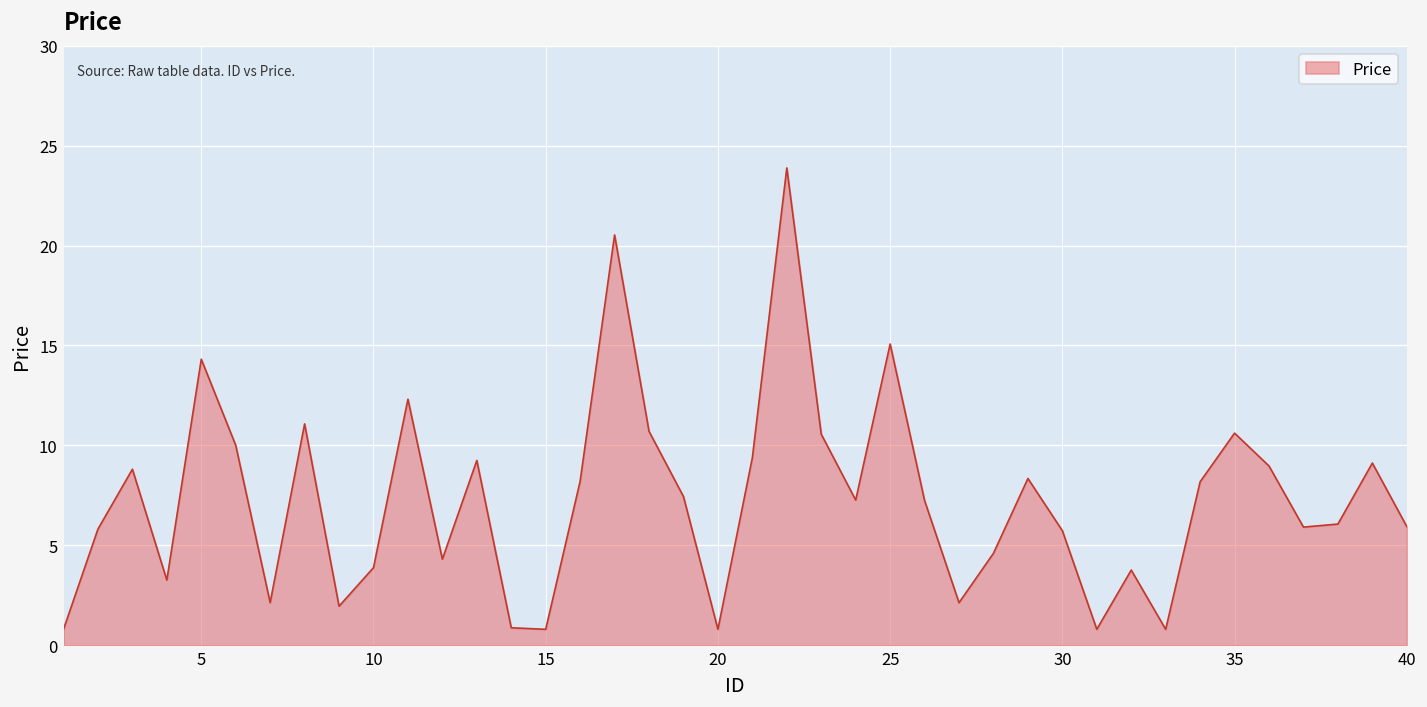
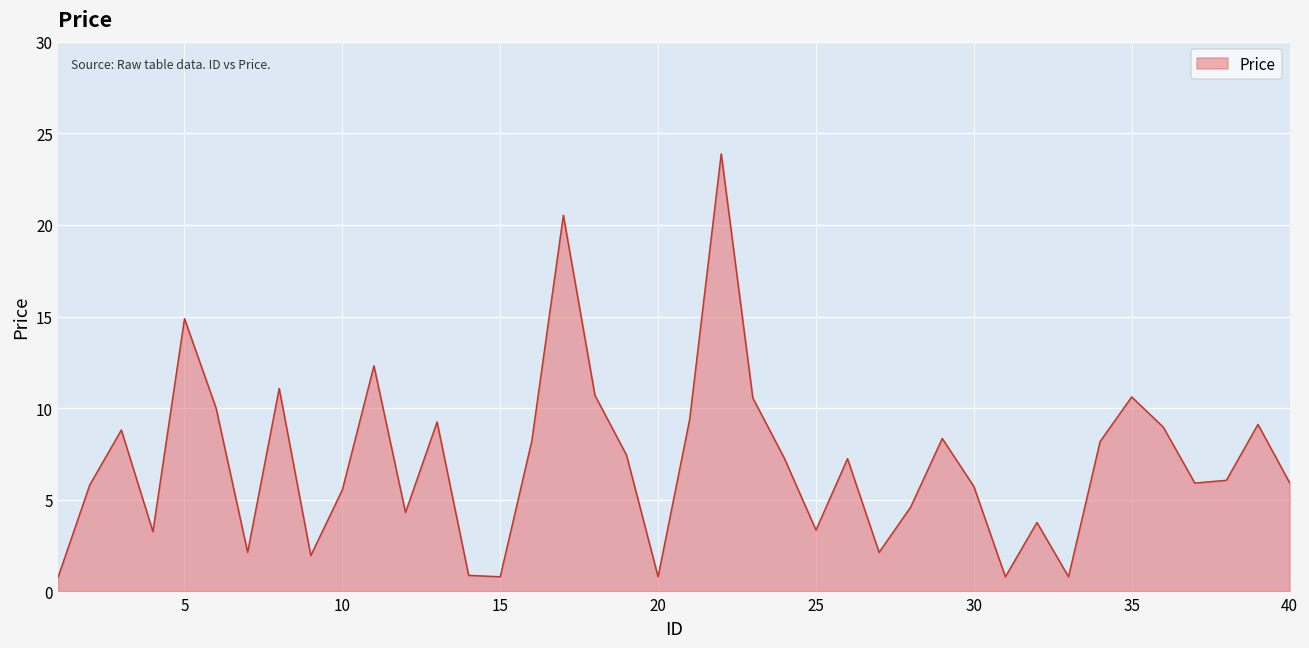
  {
-   "5": 14.3,
-   "10": 3.9,
+   "5": 14.9,
+   "10": 5.5,
    "15": 0.8,
    "20": 0.8,
-   "25": 15.1,
+   "25": 3.4,
    "30": 5.7,
    "35": 10.6,
    "40": 5.9
  }
